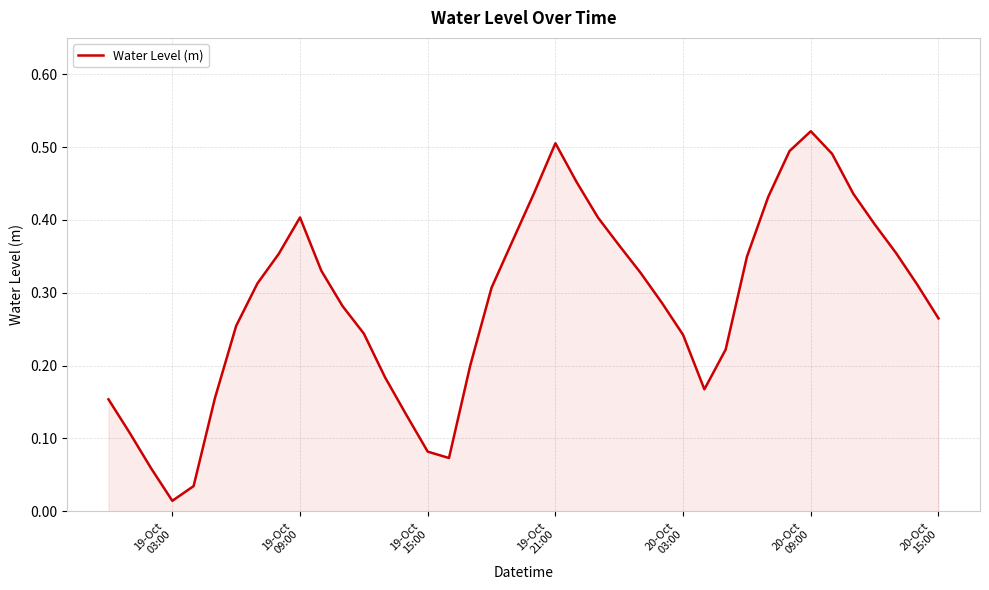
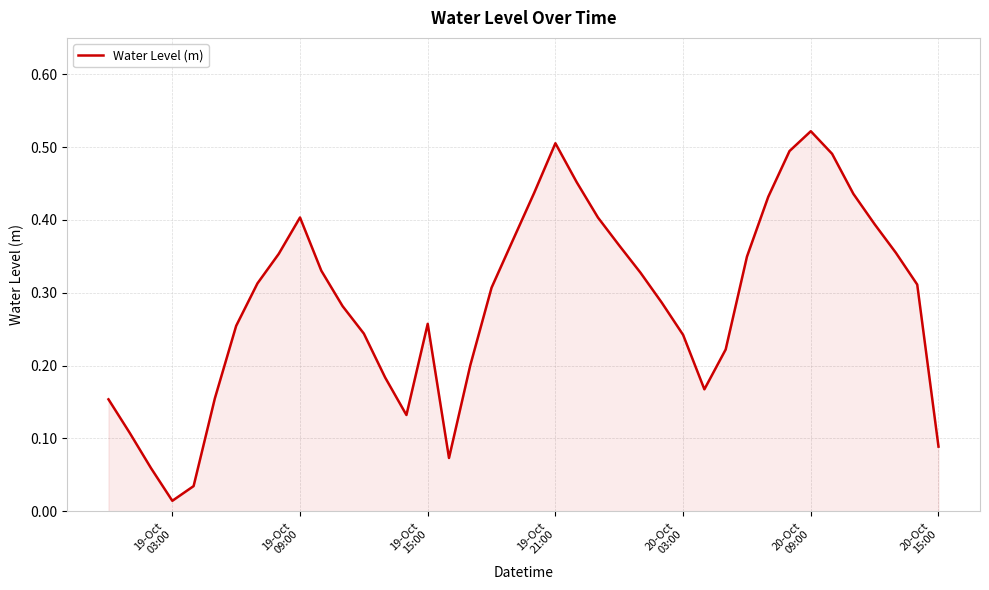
  {
    "19-Oct 03:00": 0.01,
    "19-Oct 09:00": 0.40,
-   "19-Oct 15:00": 0.08,
+   "19-Oct 15:00": 0.26,
    "19-Oct 21:00": 0.51,
    "20-Oct 03:00": 0.24,
    "20-Oct 09:00": 0.52,
-   "20-Oct 15:00": 0.26
+   "20-Oct 15:00": 0.09
  }
